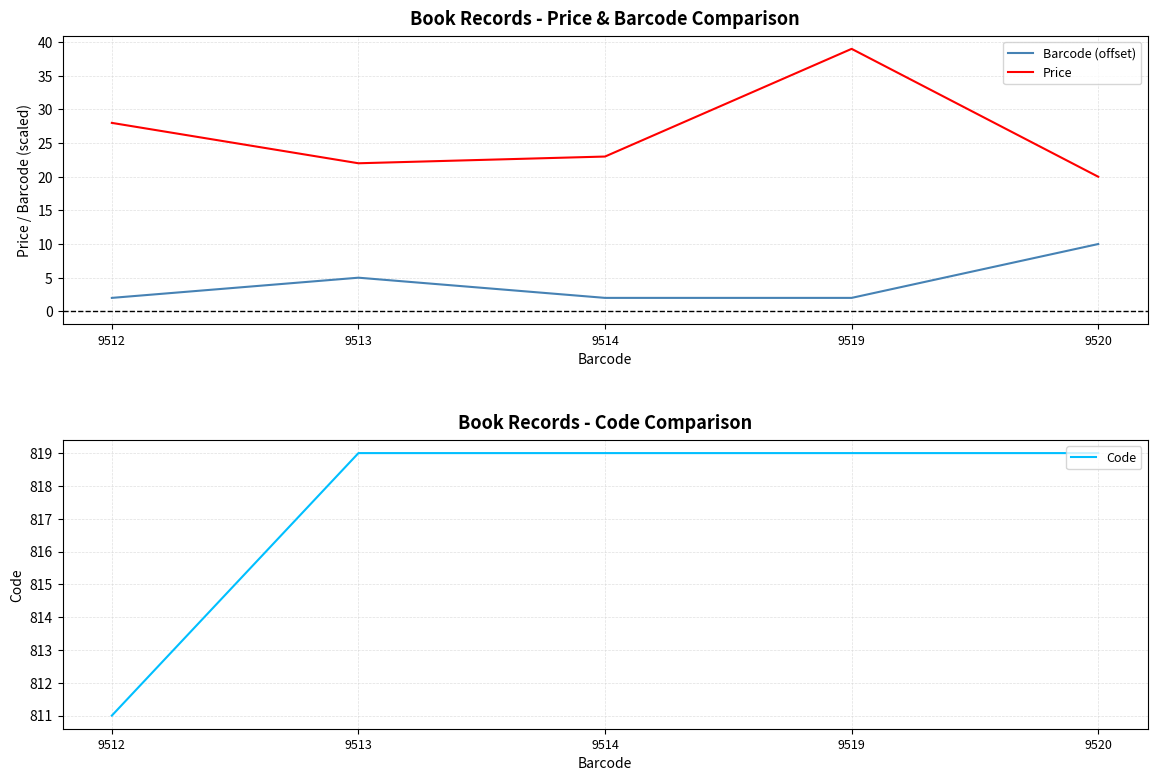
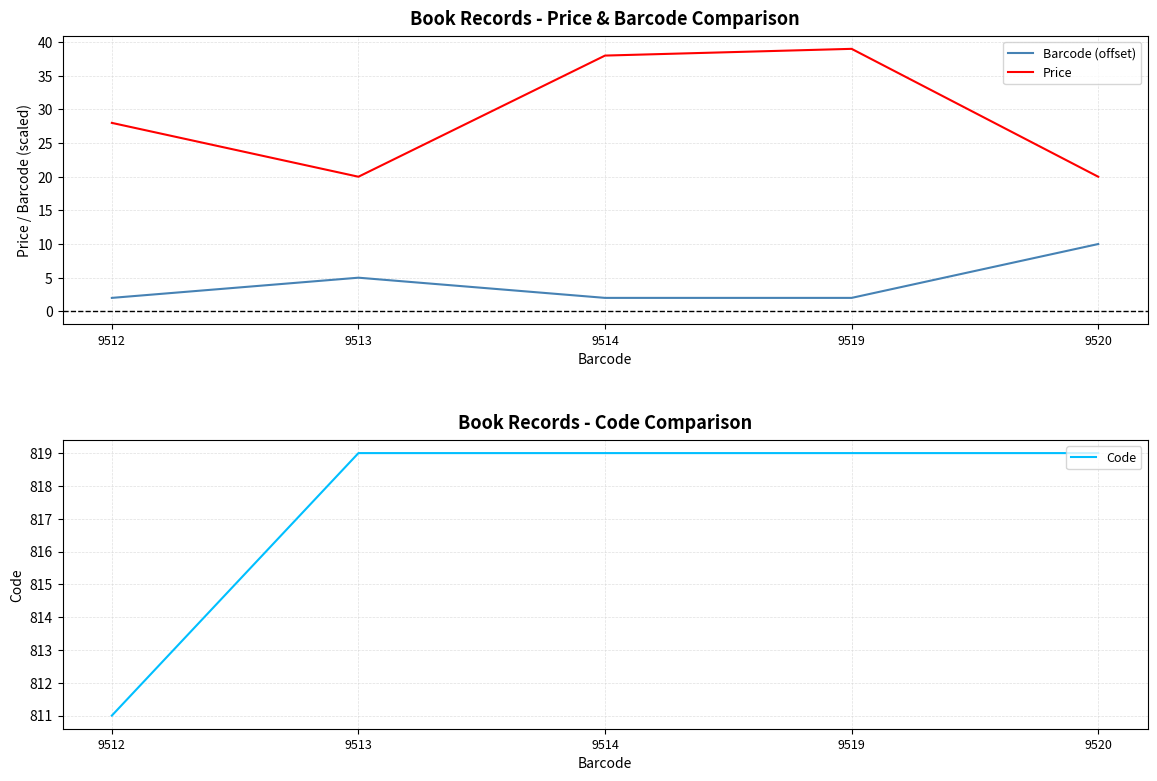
  {
    "Book Records - Price & Barcode Comparison": {
      "Barcode (offset)": {
        "9512": 2,
        "9513": 5,
        "9514": 2,
        "9519": 2,
        "9520": 10
      },
      "Price": {
        "9512": 28,
-       "9513": 22,
-       "9514": 23,
+       "9513": 20,
+       "9514": 38,
        "9519": 39,
        "9520": 20
      }
    },
    "Book Records - Code Comparison": {
      "9512": 811.0,
      "9513": 819.0,
      "9514": 819.0,
      "9519": 819.0
    }
  }
